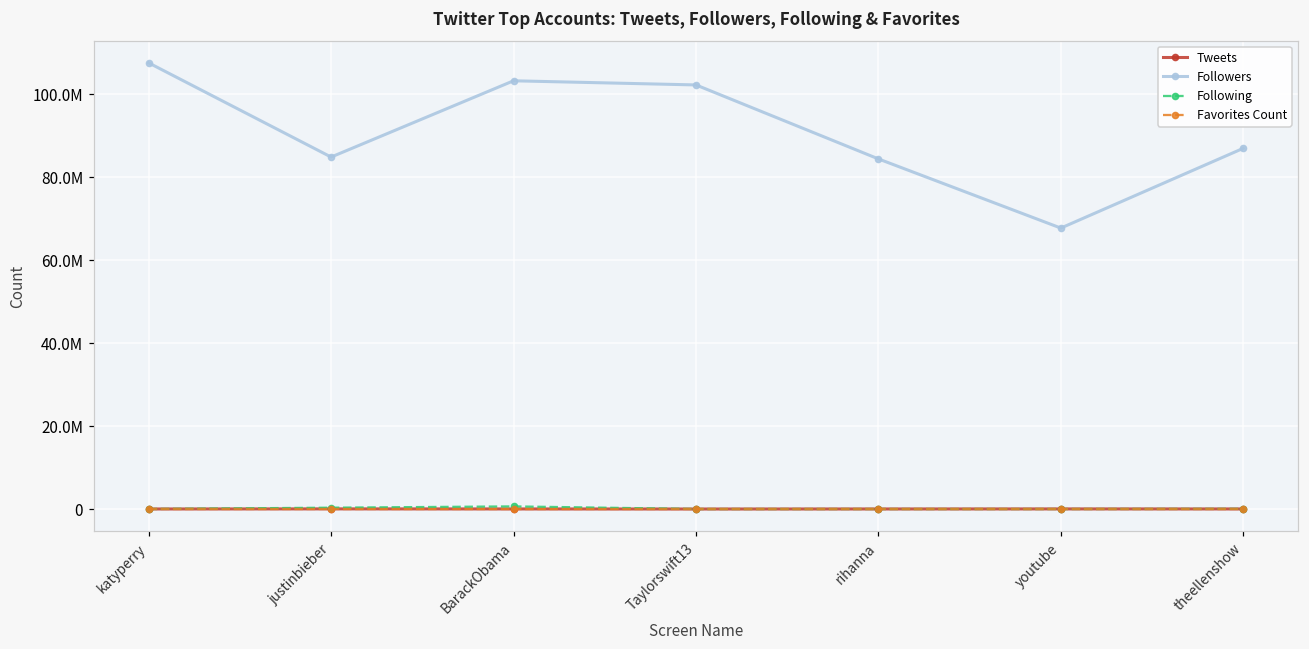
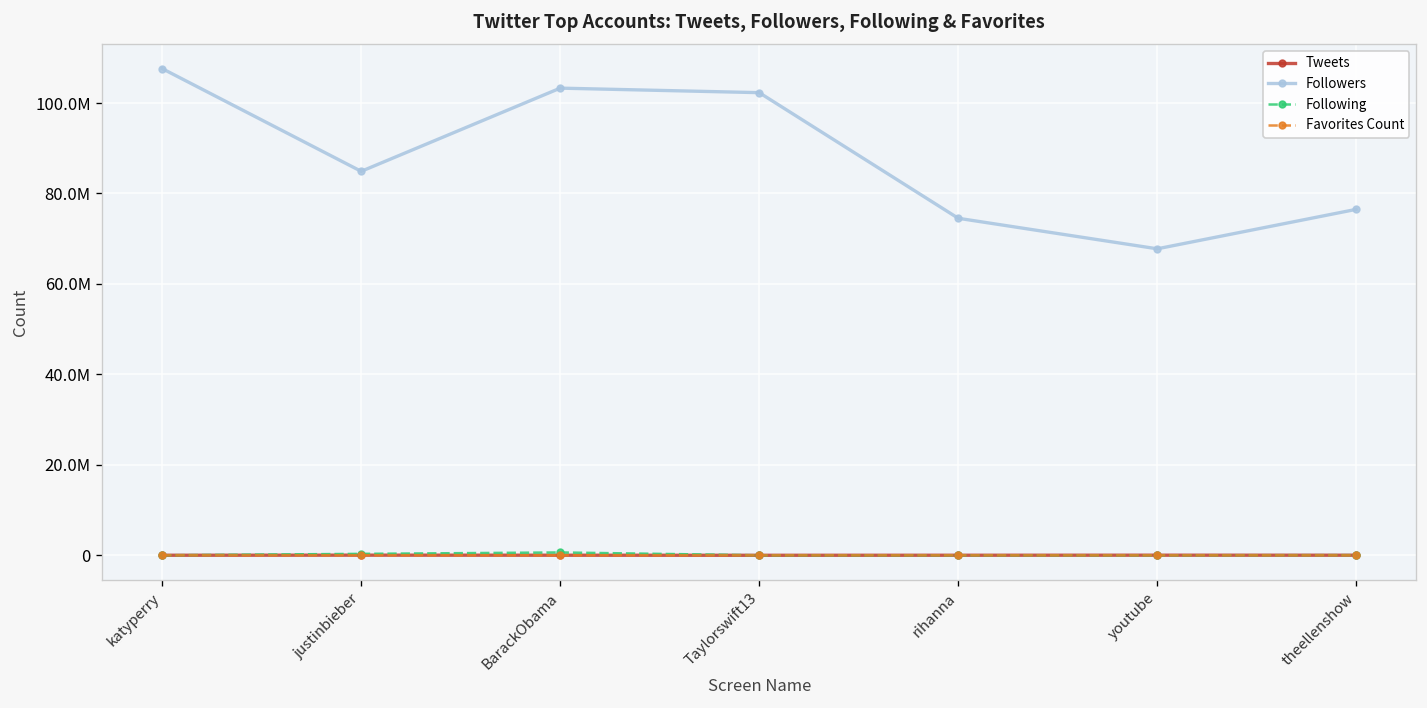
  {
    "Followers": {
      "katyperry": 108000000,
      "justinbieber": 85000000,
      "BarackObama": 103000000,
      "Taylorswift13": 102000000,
-     "rihanna": 84000000,
+     "rihanna": 75000000,
      "youtube": 68000000,
-     "theellenshow": 87000000
+     "theellenshow": 76000000
    }
  }
